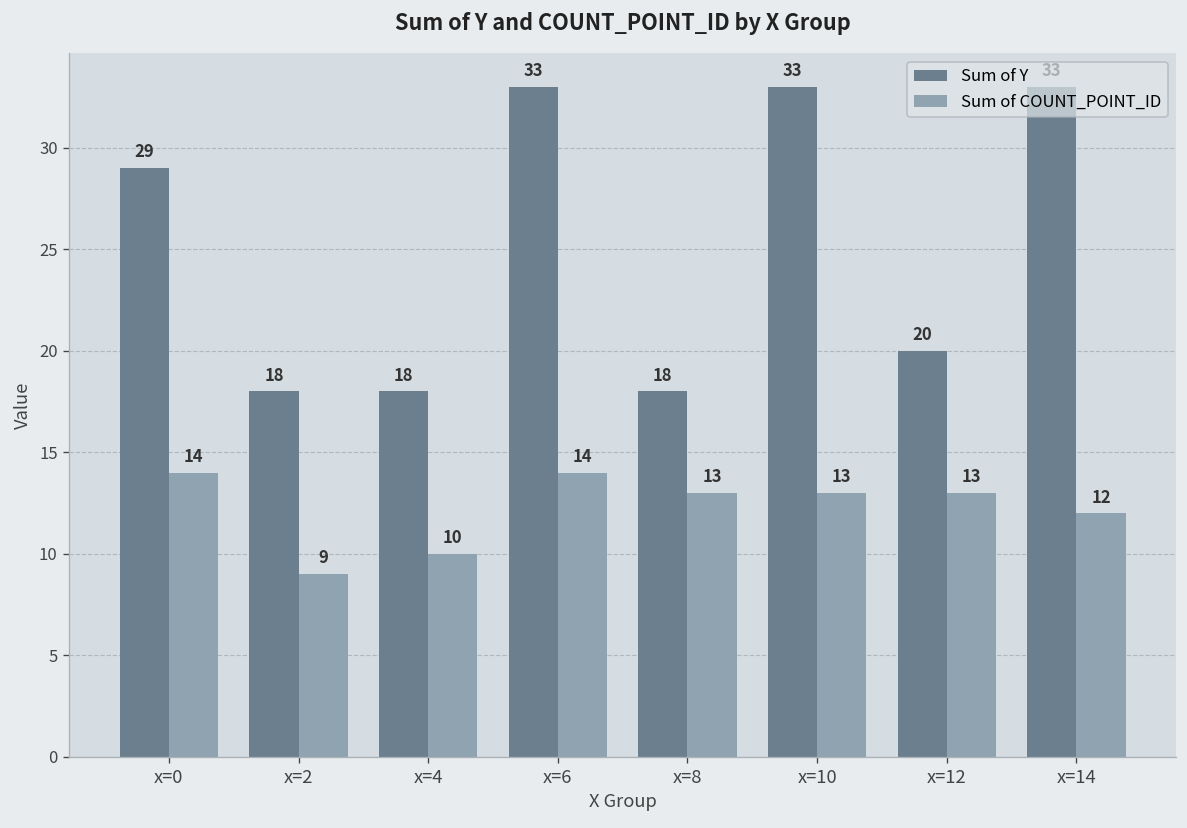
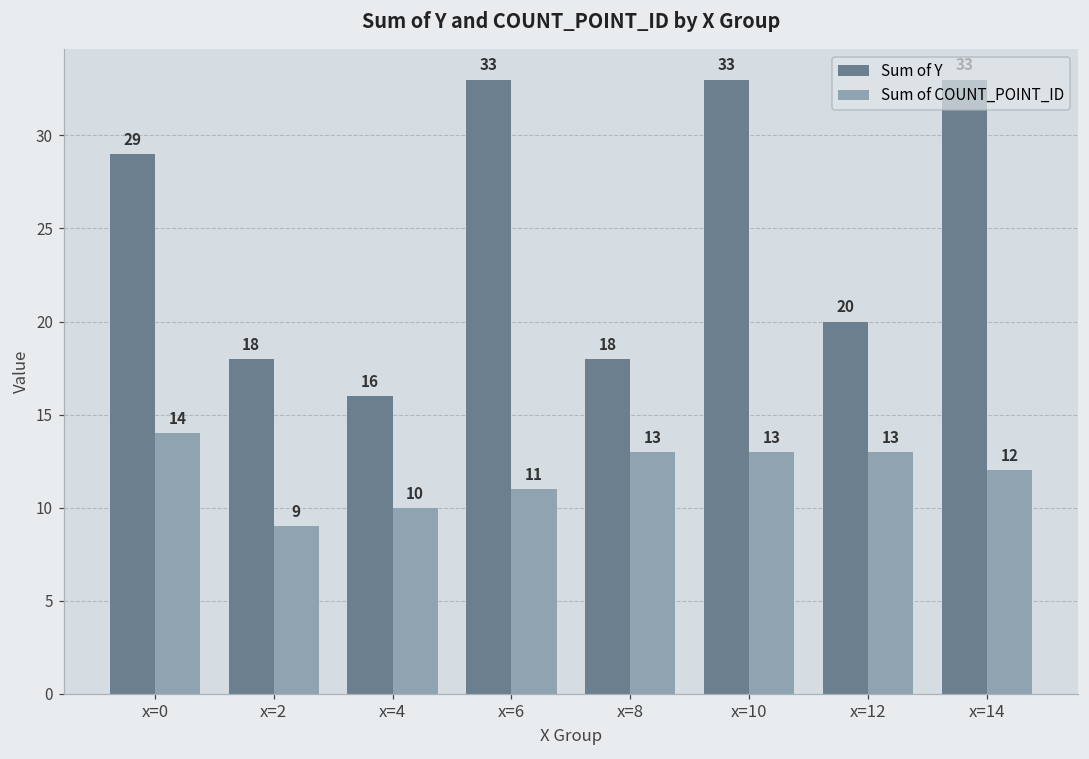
  {
    "Sum of Y": {
      "x=0": 29,
      "x=2": 18,
-     "x=4": 18,
+     "x=4": 16,
      "x=6": 33,
      "x=8": 18,
      "x=10": 33,
      "x=12": 20
    },
    "Sum of COUNT_POINT_ID": {
      "x=0": 14,
      "x=2": 9,
      "x=4": 10,
-     "x=6": 14,
+     "x=6": 11,
      "x=8": 13,
      "x=10": 13,
      "x=12": 13,
      "x=14": 12
    }
  }
